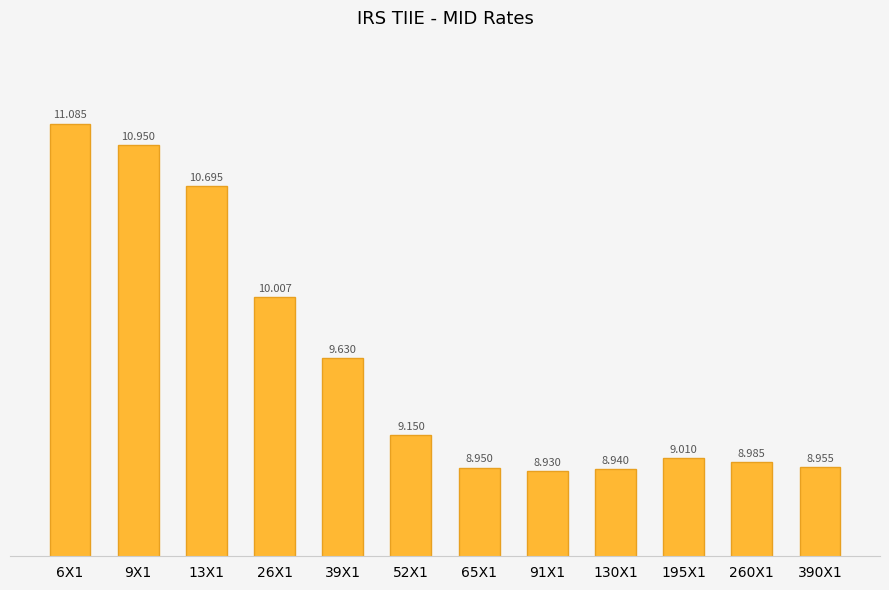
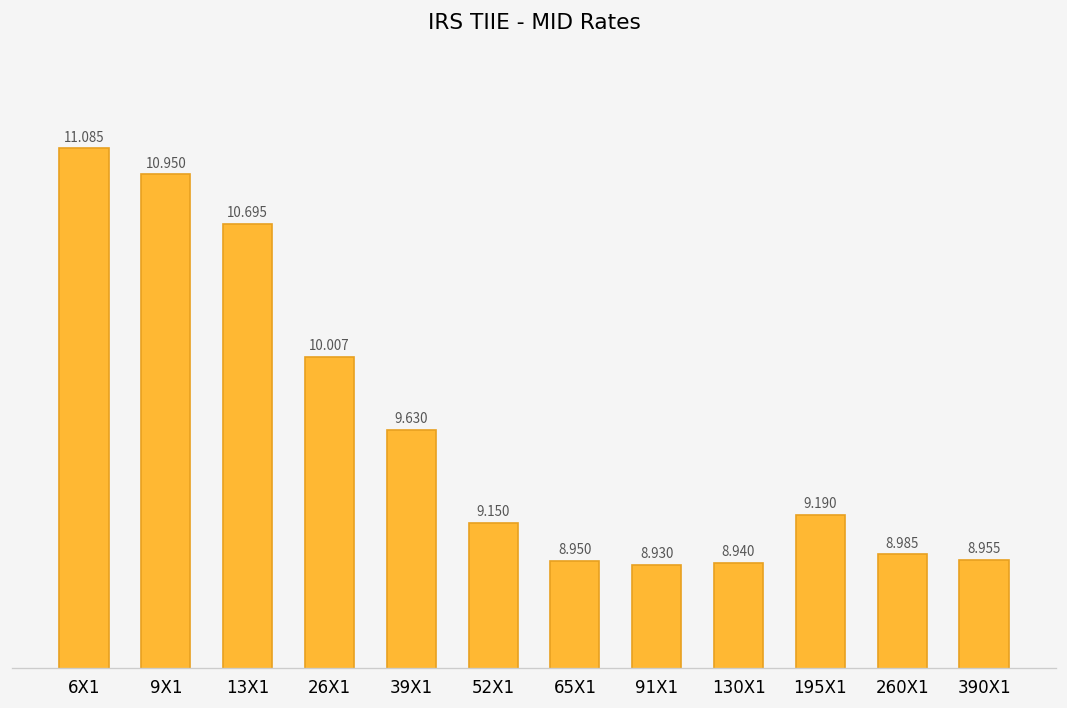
  {
    "6X1": 11.085,
    "9X1": 10.950,
    "13X1": 10.695,
    "26X1": 10.007,
    "39X1": 9.630,
    "52X1": 9.150,
    "65X1": 8.950,
    "91X1": 8.930,
    "130X1": 8.940,
-   "195X1": 9.010,
+   "195X1": 9.190,
    "260X1": 8.985,
    "390X1": 8.955
  }
